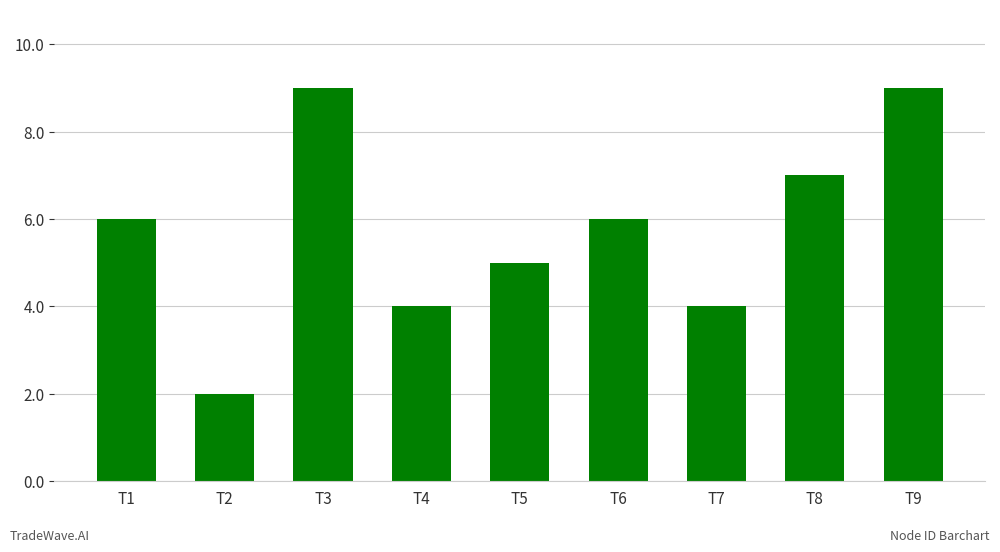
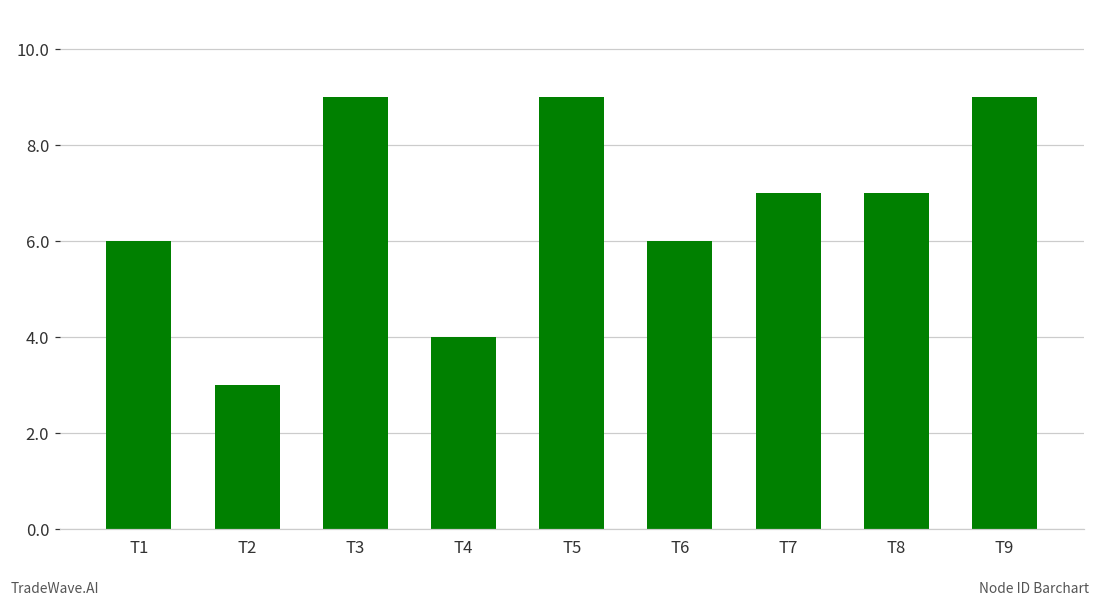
  {
    "T1": 6,
-   "T2": 2,
+   "T2": 3,
    "T3": 9,
    "T4": 4,
-   "T5": 5,
+   "T5": 9,
    "T6": 6,
-   "T7": 4,
+   "T7": 7,
    "T8": 7,
    "T9": 9
  }
